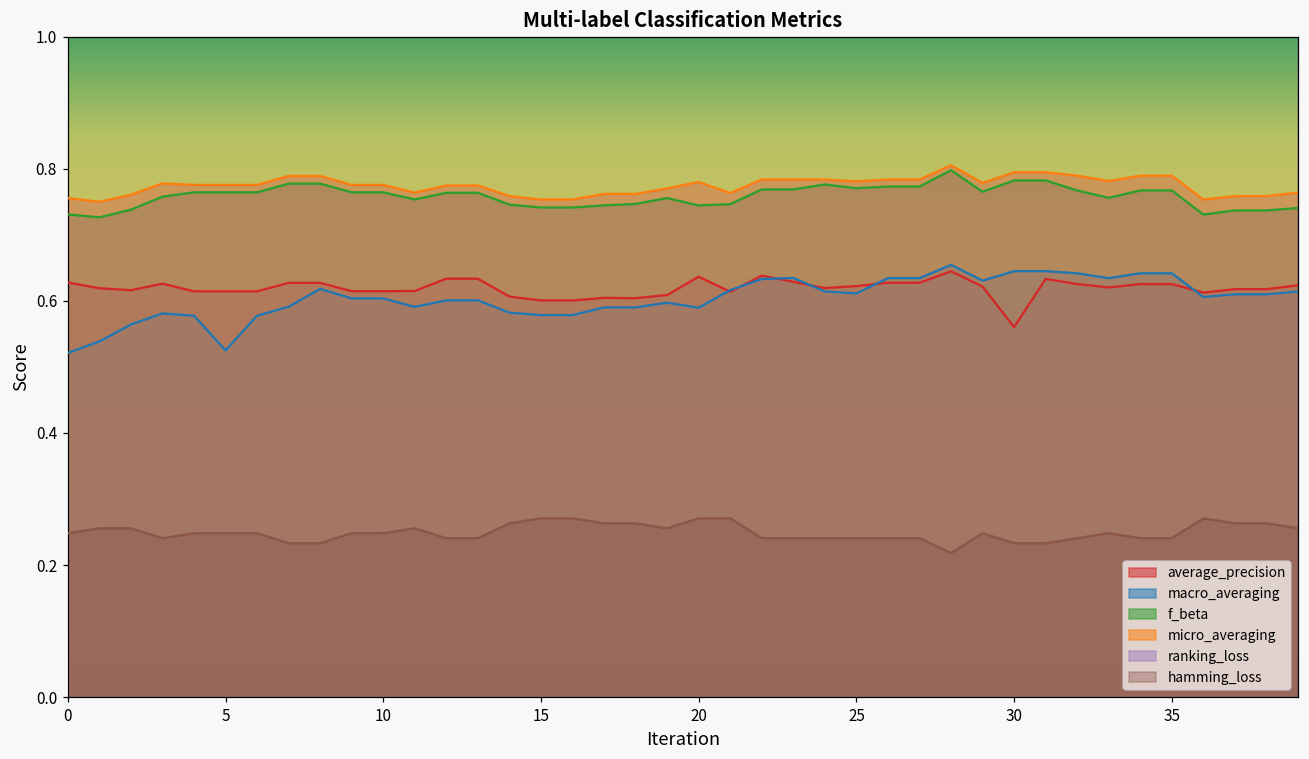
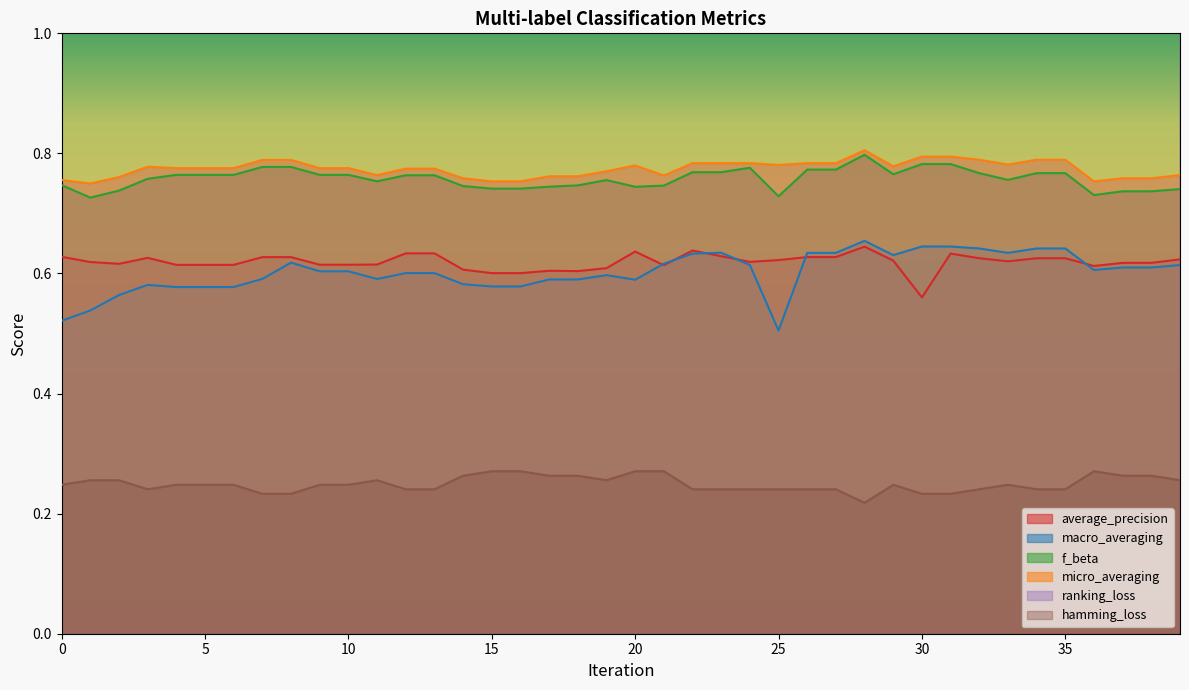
  {
    "average_precision": {
      "0": 0.63,
      "5": 0.61,
      "10": 0.61,
      "15": 0.60,
      "20": 0.64,
      "25": 0.62,
      "30": 0.56,
      "35": 0.63
    },
    "macro_averaging": {
      "0": 0.52,
-     "5": 0.52,
+     "5": 0.58,
      "10": 0.60,
      "15": 0.58,
      "20": 0.59,
-     "25": 0.61,
+     "25": 0.50,
      "30": 0.64,
      "35": 0.64
    },
    "f_beta": {
-     "0": 0.73,
+     "0": 0.75,
      "5": 0.76,
      "10": 0.76,
      "15": 0.74,
      "20": 0.74,
-     "25": 0.77,
+     "25": 0.73,
      "30": 0.78,
      "35": 0.77
    },
    "micro_averaging": {
      "0": 0.76,
      "5": 0.78,
      "10": 0.78,
      "15": 0.75,
      "20": 0.78,
      "25": 0.78,
      "30": 0.79,
      "35": 0.79
    },
    "hamming_loss": {
      "0": 0.25,
      "5": 0.25,
      "10": 0.25,
      "15": 0.27,
      "20": 0.27,
      "25": 0.24,
      "30": 0.23,
      "35": 0.24
    }
  }
